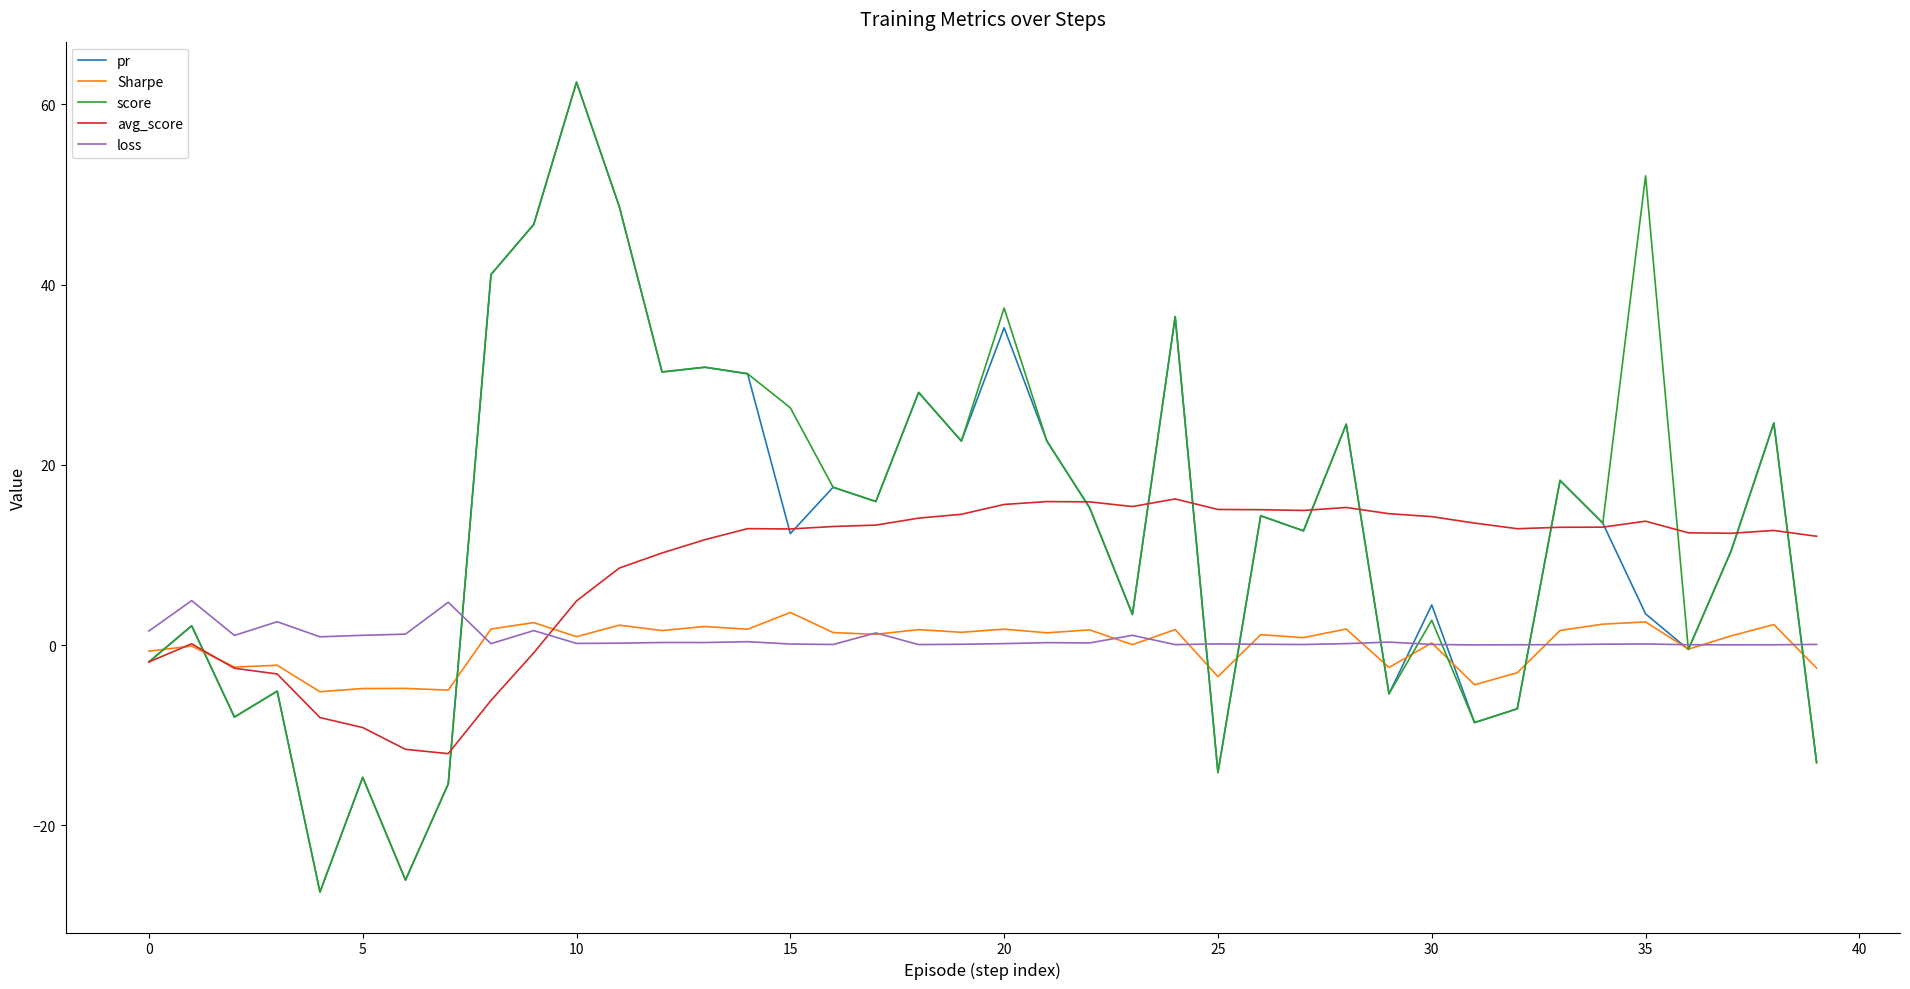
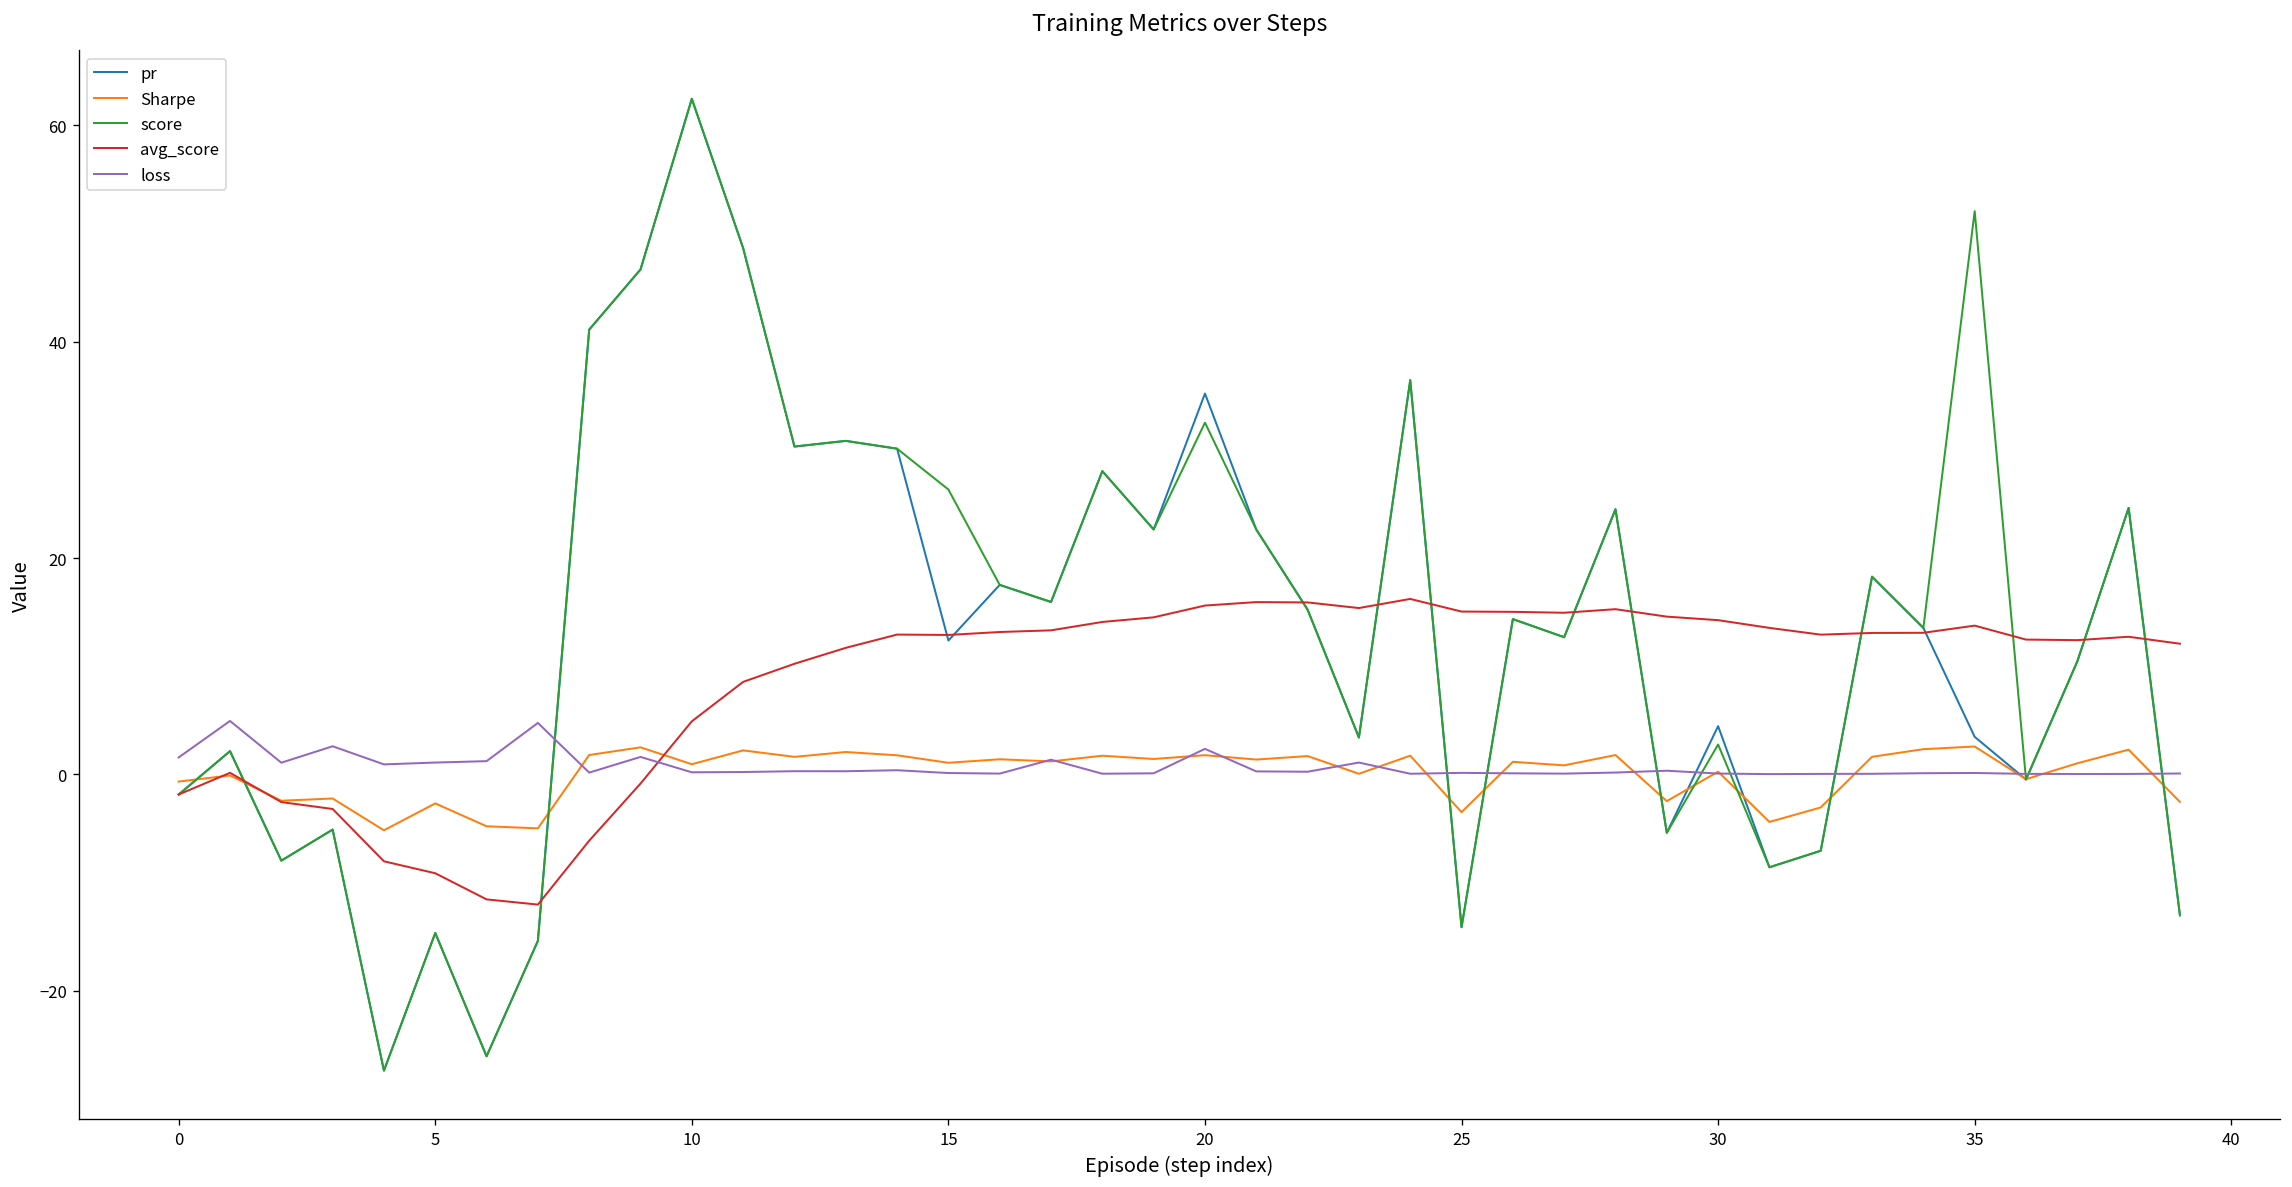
  {
    "pr": {
      "15": 12,
      "20": 35,
      "30": 4,
      "35": 3
    },
    "Sharpe": {
      "0": -1,
-     "5": -5,
+     "5": -3,
      "10": 1,
-     "15": 4,
+     "15": 1,
      "20": 2,
      "25": -3,
      "35": 3
    },
    "score": {
      "15": 26,
-     "20": 37,
+     "20": 33,
      "30": 3,
      "35": 52
    },
    "avg_score": {
      "5": -9,
      "10": 5,
      "15": 13,
      "20": 16,
      "25": 15,
      "30": 14,
      "35": 14
    },
    "loss": {
      "0": 2,
      "5": 1,
      "10": 0,
      "15": 0,
-     "20": 0,
+     "20": 2,
      "25": 0,
      "35": 0
    }
  }
